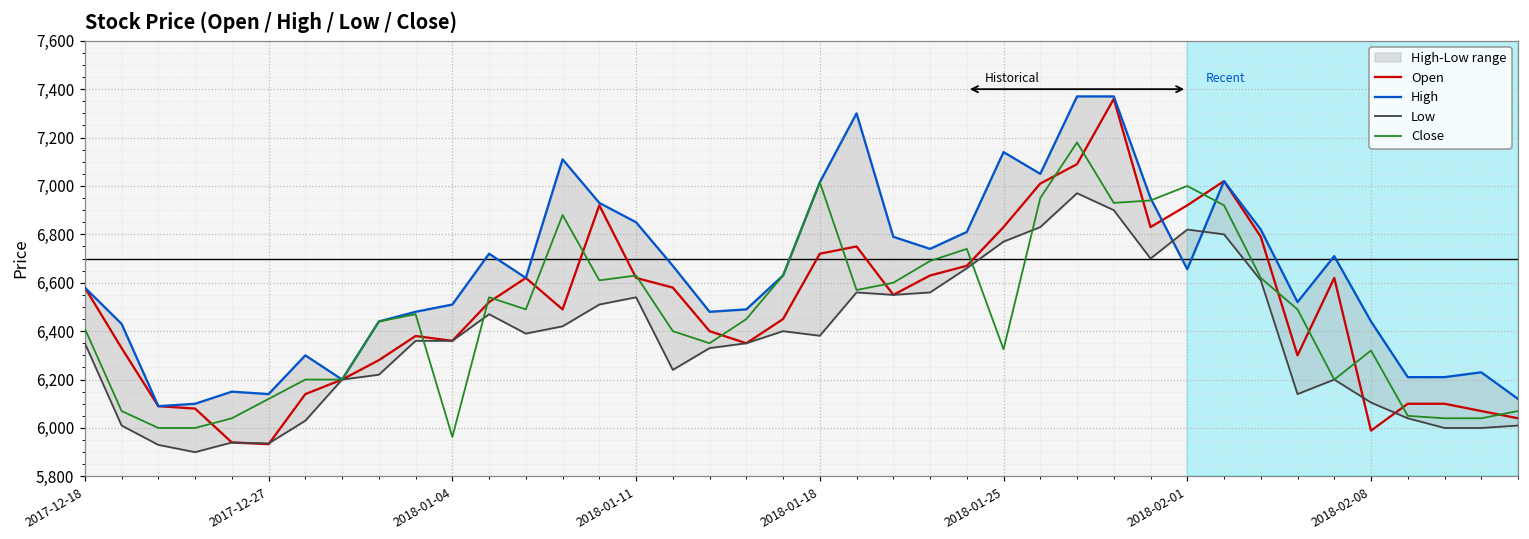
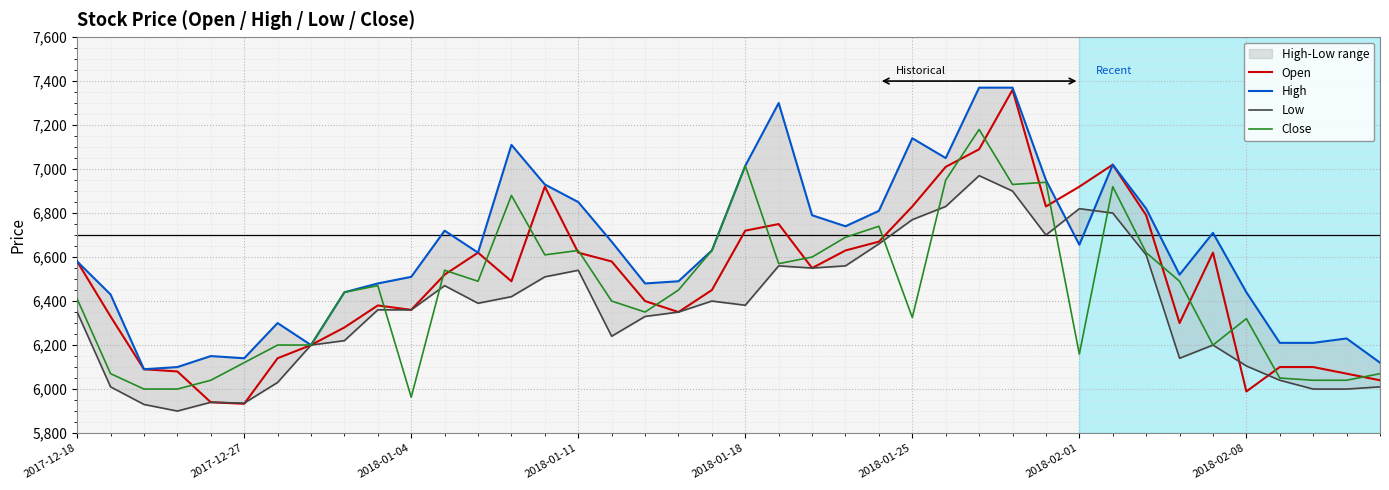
  {
    "Open": {
      "2018-01-18": "6,720",
      "2018-01-25": "6,830",
      "2018-02-01": "6,920",
      "2018-02-08": "5,990"
    },
    "High": {
      "2018-02-01": "6,660"
    },
    "Low": {
      "2017-12-18": "6,350",
      "2018-01-11": "6,540",
      "2018-01-18": "6,380",
      "2018-01-25": "6,770",
      "2018-02-08": "6,110"
    },
    "Close": {
      "2017-12-18": "6,410",
      "2017-12-27": "6,120",
      "2018-01-04": "5,960",
      "2018-01-25": "6,330",
-     "2018-02-01": "7,000",
+     "2018-02-01": "6,160",
      "2018-02-08": "6,320"
    }
  }
